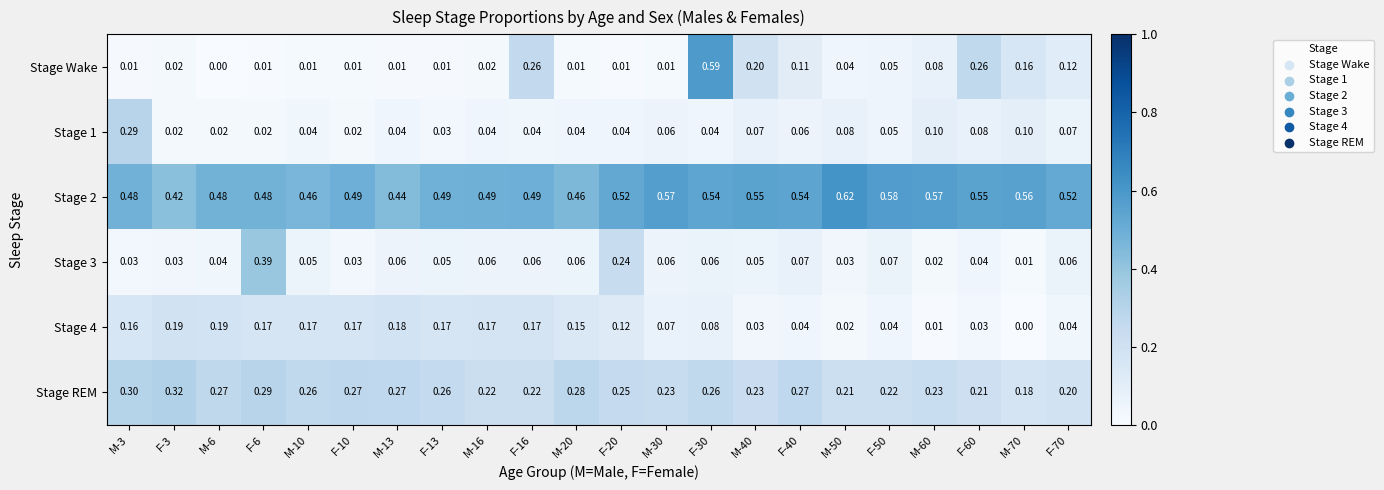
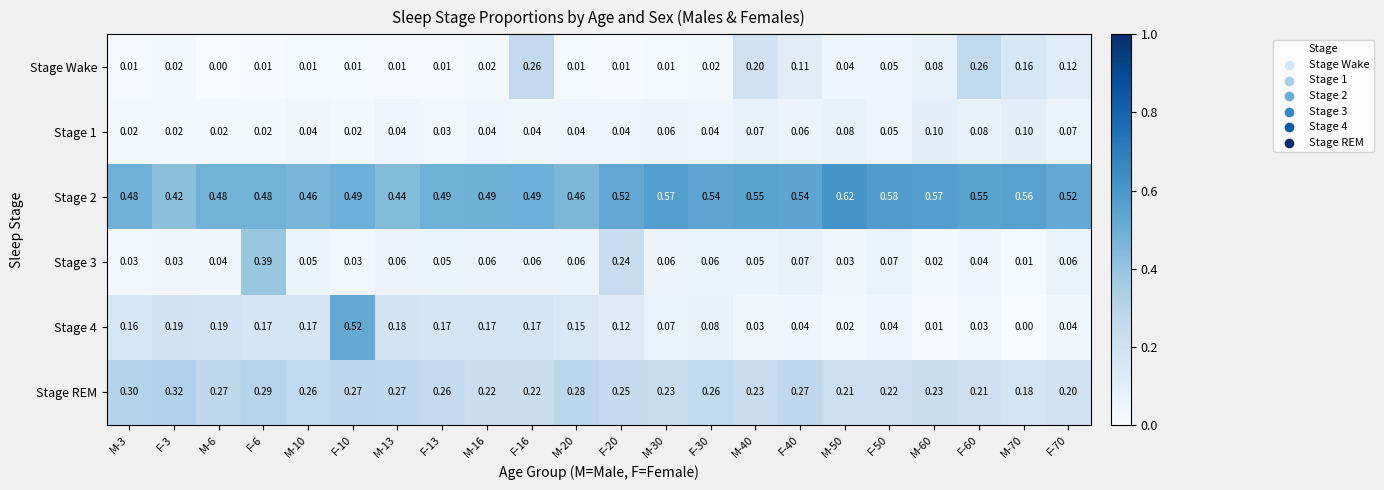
  {
    "Stage Wake": {
      "M-3": 0.01,
      "F-3": 0.02,
      "M-6": 0.00,
      "F-6": 0.01,
      "M-10": 0.01,
      "F-10": 0.01,
      "M-13": 0.01,
      "F-13": 0.01,
      "M-16": 0.02,
      "F-16": 0.26,
      "M-20": 0.01,
      "F-20": 0.01,
      "M-30": 0.01,
-     "F-30": 0.59,
+     "F-30": 0.02,
      "M-40": 0.20,
      "F-40": 0.11,
      "M-50": 0.04,
      "F-50": 0.05,
      "M-60": 0.08,
      "F-60": 0.26,
      "M-70": 0.16,
      "F-70": 0.12
    },
    "Stage 1": {
-     "M-3": 0.29,
+     "M-3": 0.02,
      "F-3": 0.02,
      "M-6": 0.02,
      "F-6": 0.02,
      "M-10": 0.04,
      "F-10": 0.02,
      "M-13": 0.04,
      "F-13": 0.03,
      "M-16": 0.04,
      "F-16": 0.04,
      "M-20": 0.04,
      "F-20": 0.04,
      "M-30": 0.06,
      "F-30": 0.04,
      "M-40": 0.07,
      "F-40": 0.06,
      "M-50": 0.08,
      "F-50": 0.05,
      "M-60": 0.10,
      "F-60": 0.08,
      "M-70": 0.10,
      "F-70": 0.07
    },
    "Stage 2": {
      "M-3": 0.48,
      "F-3": 0.42,
      "M-6": 0.48,
      "F-6": 0.48,
      "M-10": 0.46,
      "F-10": 0.49,
      "M-13": 0.44,
      "F-13": 0.49,
      "M-16": 0.49,
      "F-16": 0.49,
      "M-20": 0.46,
      "F-20": 0.52,
      "M-30": 0.57,
      "F-30": 0.54,
      "M-40": 0.55,
      "F-40": 0.54,
      "M-50": 0.62,
      "F-50": 0.58,
      "M-60": 0.57,
      "F-60": 0.55,
      "M-70": 0.56,
      "F-70": 0.52
    },
    "Stage 3": {
      "M-3": 0.03,
      "F-3": 0.03,
      "M-6": 0.04,
      "F-6": 0.39,
      "M-10": 0.05,
      "F-10": 0.03,
      "M-13": 0.06,
      "F-13": 0.05,
      "M-16": 0.06,
      "F-16": 0.06,
      "M-20": 0.06,
      "F-20": 0.24,
      "M-30": 0.06,
      "F-30": 0.06,
      "M-40": 0.05,
      "F-40": 0.07,
      "M-50": 0.03,
      "F-50": 0.07,
      "M-60": 0.02,
      "F-60": 0.04,
      "M-70": 0.01,
      "F-70": 0.06
    },
    "Stage 4": {
      "M-3": 0.16,
      "F-3": 0.19,
      "M-6": 0.19,
      "F-6": 0.17,
      "M-10": 0.17,
-     "F-10": 0.17,
+     "F-10": 0.52,
      "M-13": 0.18,
      "F-13": 0.17,
      "M-16": 0.17,
      "F-16": 0.17,
      "M-20": 0.15,
      "F-20": 0.12,
      "M-30": 0.07,
      "F-30": 0.08,
      "M-40": 0.03,
      "F-40": 0.04,
      "M-50": 0.02,
      "F-50": 0.04,
      "M-60": 0.01,
      "F-60": 0.03,
      "M-70": 0.00,
      "F-70": 0.04
    },
    "Stage REM": {
      "M-3": 0.30,
      "F-3": 0.32,
      "M-6": 0.27,
      "F-6": 0.29,
      "M-10": 0.26,
      "F-10": 0.27,
      "M-13": 0.27,
      "F-13": 0.26,
      "M-16": 0.22,
      "F-16": 0.22,
      "M-20": 0.28,
      "F-20": 0.25,
      "M-30": 0.23,
      "F-30": 0.26,
      "M-40": 0.23,
      "F-40": 0.27,
      "M-50": 0.21,
      "F-50": 0.22,
      "M-60": 0.23,
      "F-60": 0.21,
      "M-70": 0.18,
      "F-70": 0.20
    }
  }
